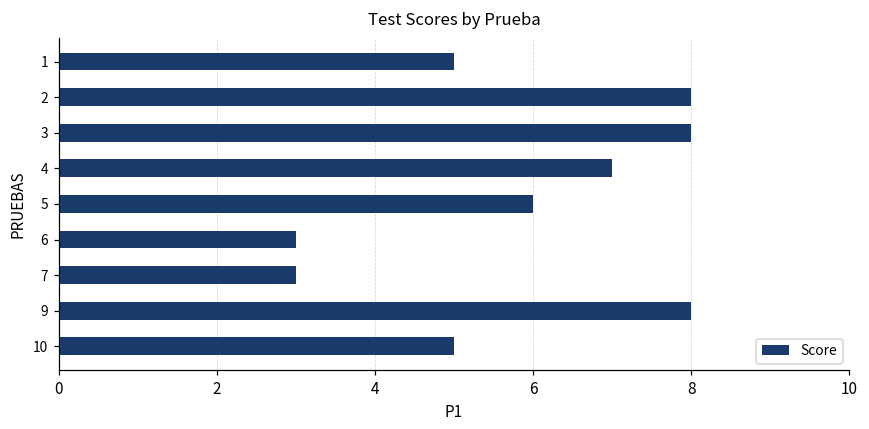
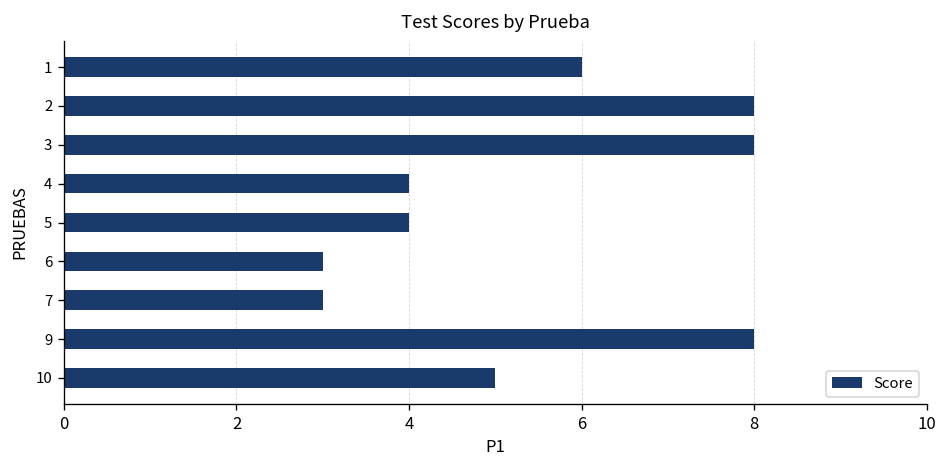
  {
-   "1": 5,
+   "1": 6,
    "2": 8,
    "3": 8,
-   "4": 7,
-   "5": 6,
+   "4": 4,
+   "5": 4,
    "6": 3,
    "7": 3,
    "9": 8,
    "10": 5
  }
